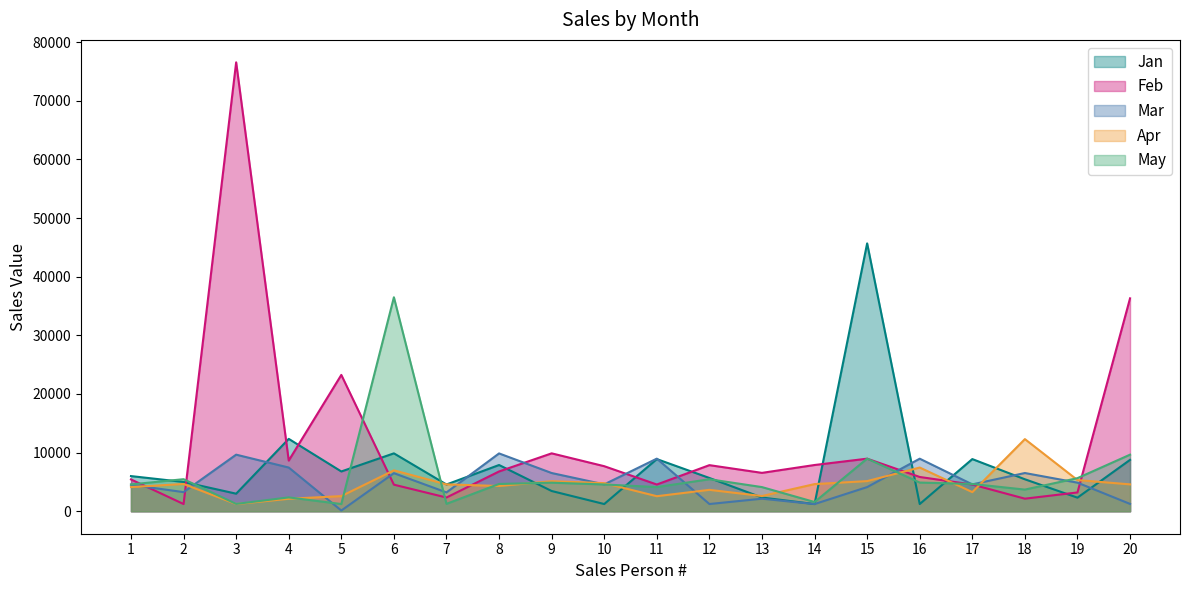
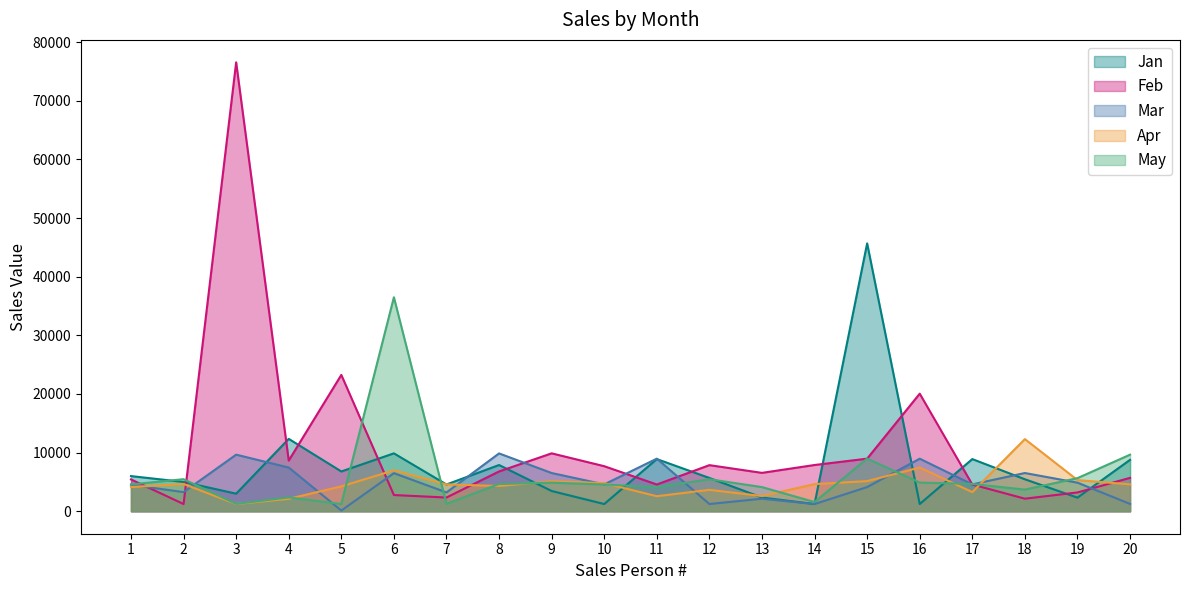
  {
    "Feb": {
      "1": 5000,
      "2": 1000,
      "3": 77000,
      "4": 9000,
      "5": 23000,
-     "6": 5000,
+     "6": 3000,
      "7": 2000,
      "8": 7000,
      "9": 10000,
      "10": 8000,
      "11": 5000,
      "12": 8000,
      "13": 7000,
      "14": 8000,
-     "16": 6000,
+     "16": 20000,
      "18": 2000,
      "19": 3000,
-     "20": 36000
+     "20": 6000
    },
    "Apr": {
-     "5": 3000,
+     "5": 4000,
      "6": 7000,
      "11": 3000,
      "12": 4000,
      "14": 5000,
      "15": 5000,
      "16": 7000,
      "17": 3000,
      "18": 12000,
      "20": 5000
    }
  }
